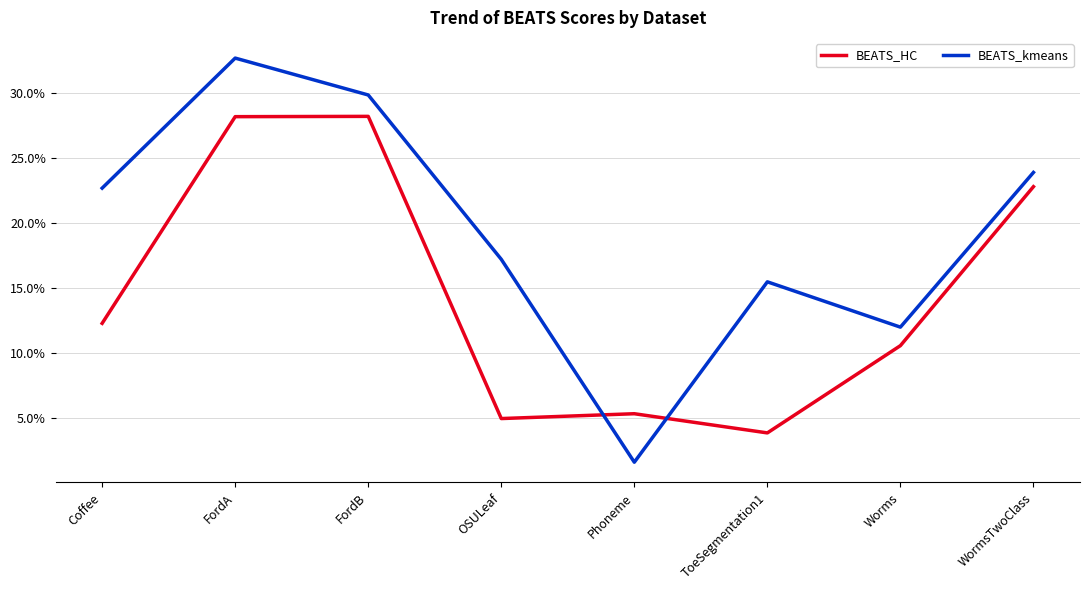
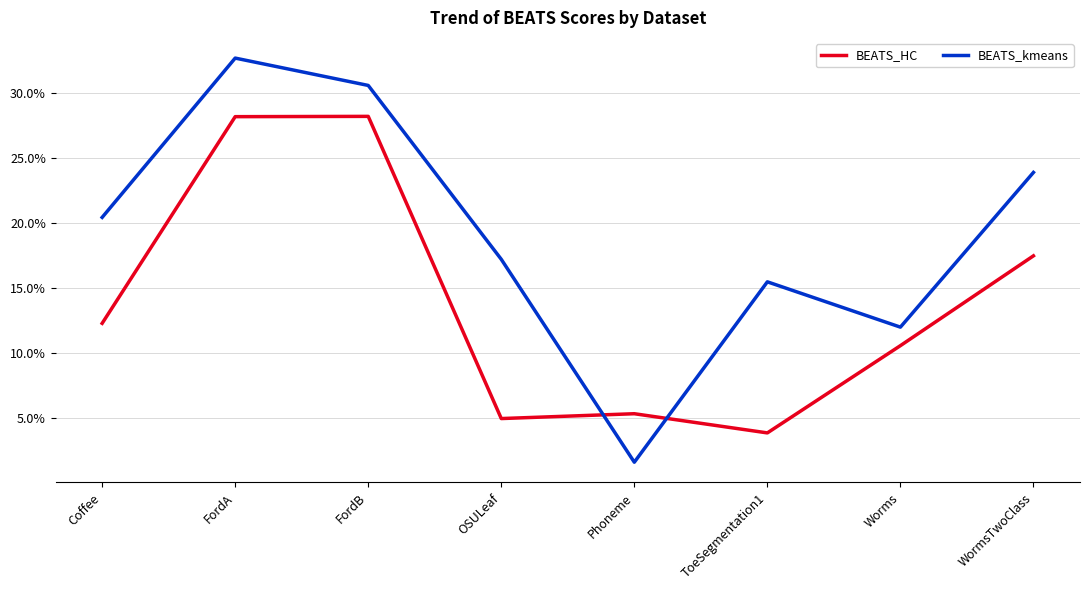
  {
    "BEATS_HC": {
      "Coffee": "12.3%",
      "FordA": "28.2%",
      "FordB": "28.2%",
      "OSULeaf": "5.0%",
      "Phoneme": "5.4%",
      "ToeSegmentation1": "3.9%",
      "Worms": "10.6%",
-     "WormsTwoClass": "22.8%"
+     "WormsTwoClass": "17.5%"
    },
    "BEATS_kmeans": {
-     "Coffee": "22.7%",
+     "Coffee": "20.4%",
      "FordA": "32.7%",
-     "FordB": "29.8%",
+     "FordB": "30.6%",
      "OSULeaf": "17.2%",
      "Phoneme": "1.6%",
      "ToeSegmentation1": "15.5%",
      "Worms": "12.0%",
      "WormsTwoClass": "23.9%"
    }
  }
